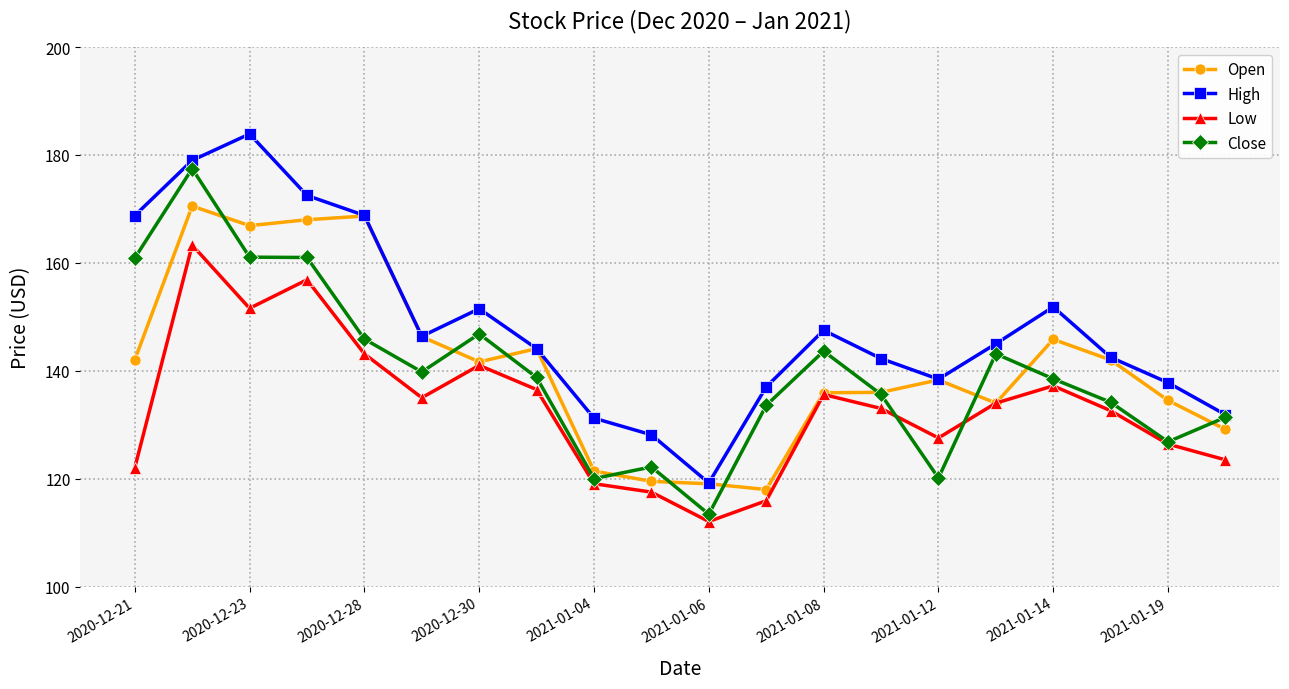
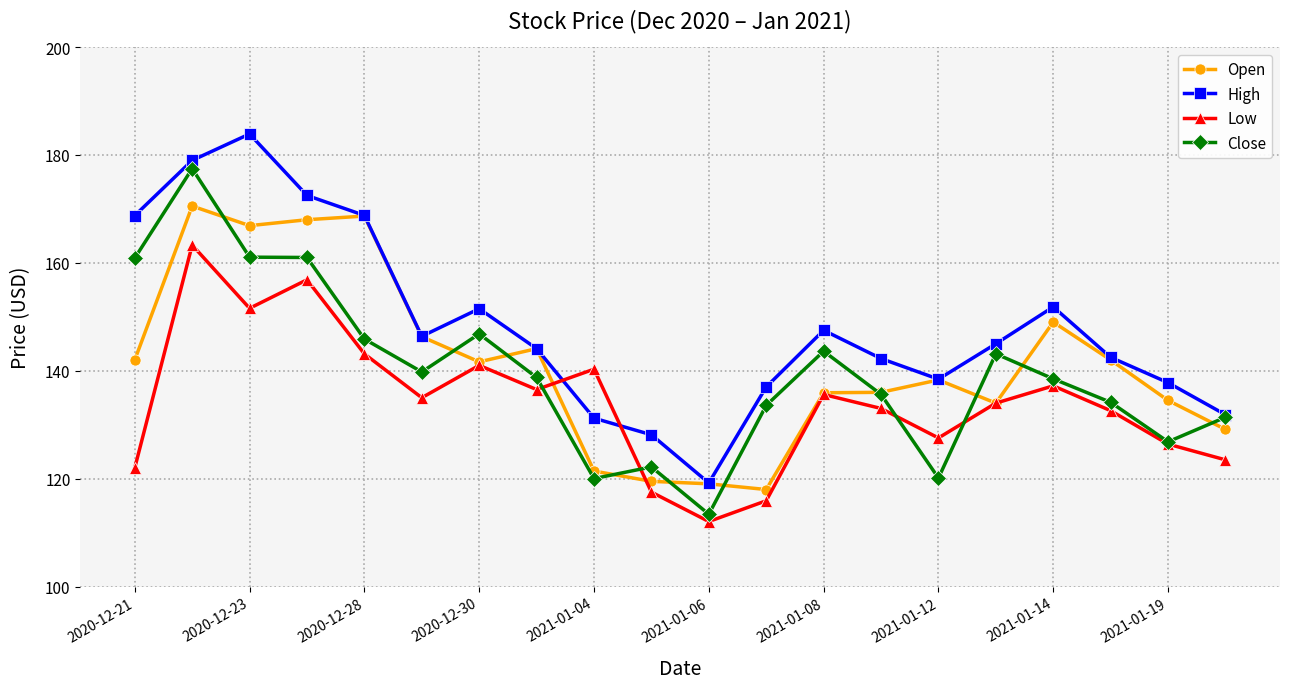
  {
    "Open": {
      "2020-12-21": 142,
      "2020-12-23": 167,
      "2020-12-30": 142,
      "2021-01-04": 121,
-     "2021-01-14": 146,
+     "2021-01-14": 149,
      "2021-01-19": 135
    },
    "High": {
      "2020-12-21": 169,
      "2020-12-23": 184,
      "2020-12-30": 152,
      "2021-01-04": 131,
      "2021-01-08": 148,
      "2021-01-14": 152,
      "2021-01-19": 138
    },
    "Low": {
      "2020-12-21": 122,
      "2020-12-23": 152,
      "2020-12-28": 143,
      "2020-12-30": 141,
-     "2021-01-04": 119,
+     "2021-01-04": 140,
      "2021-01-06": 112,
      "2021-01-12": 128,
      "2021-01-14": 137
    },
    "Close": {
      "2020-12-21": 161,
      "2020-12-23": 161,
      "2020-12-28": 146,
      "2020-12-30": 147,
      "2021-01-04": 120,
      "2021-01-06": 113,
      "2021-01-08": 144,
      "2021-01-12": 120,
      "2021-01-14": 139
    }
  }
